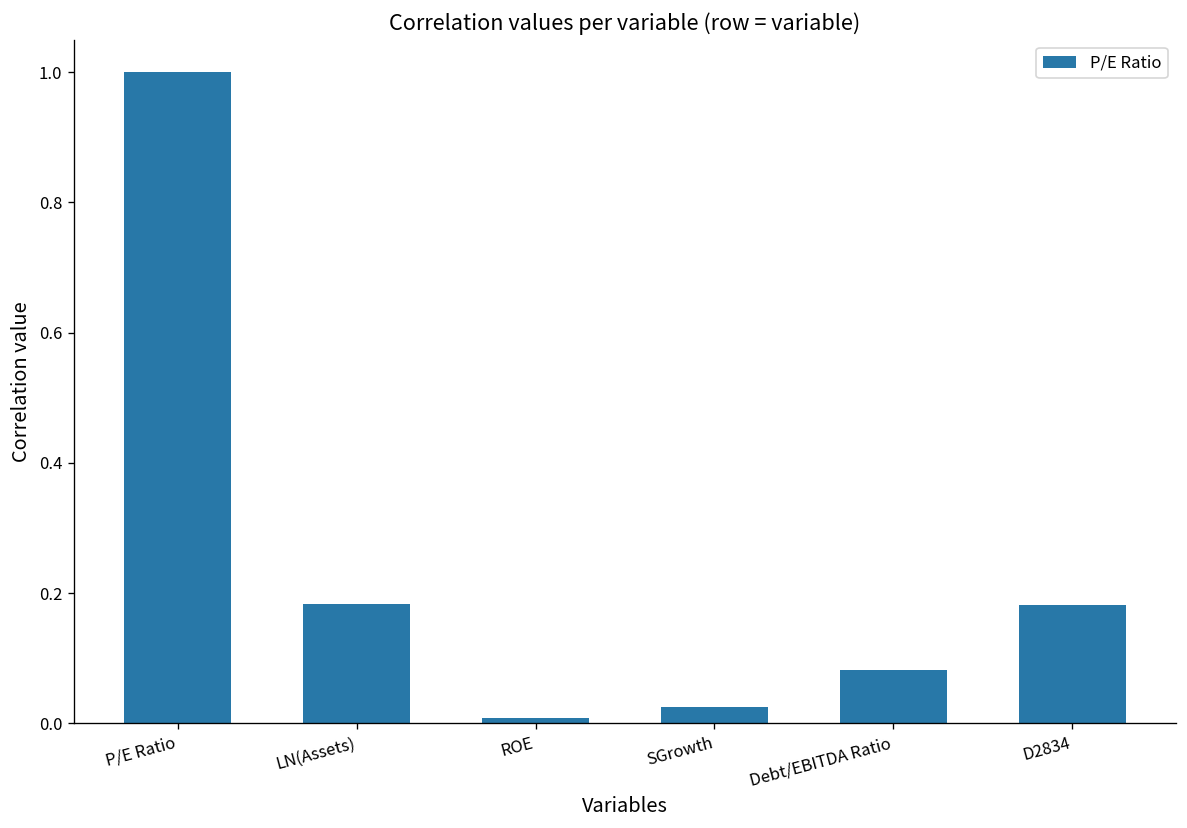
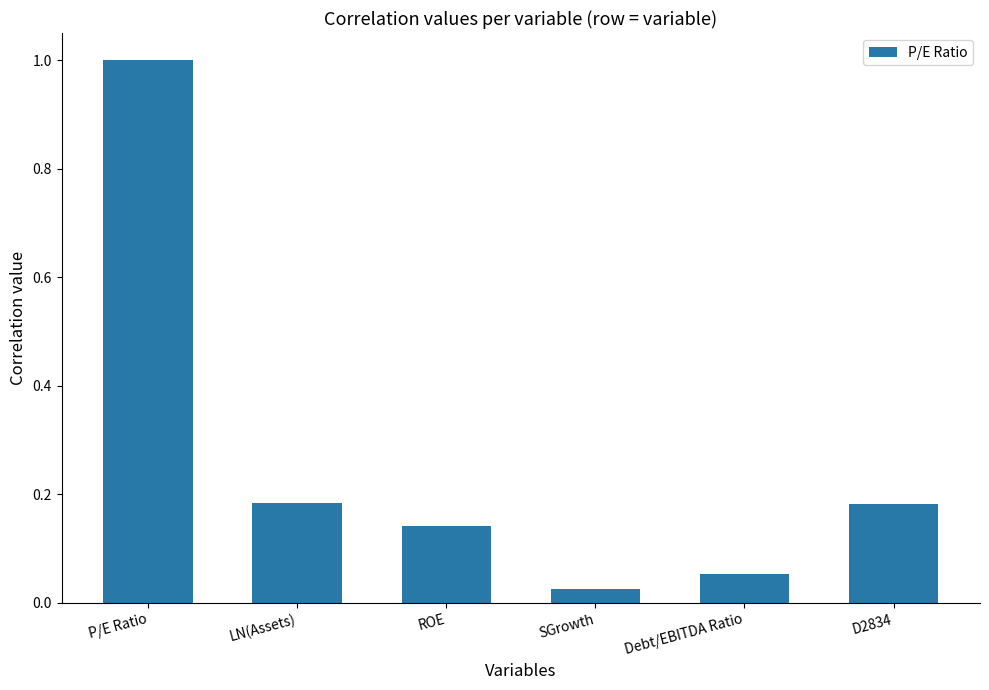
  {
    "P/E Ratio": 1.00,
    "LN(Assets)": 0.18,
-   "ROE": 0.01,
+   "ROE": 0.14,
    "SGrowth": 0.03,
-   "Debt/EBITDA Ratio": 0.08,
+   "Debt/EBITDA Ratio": 0.05,
    "D2834": 0.18
  }
